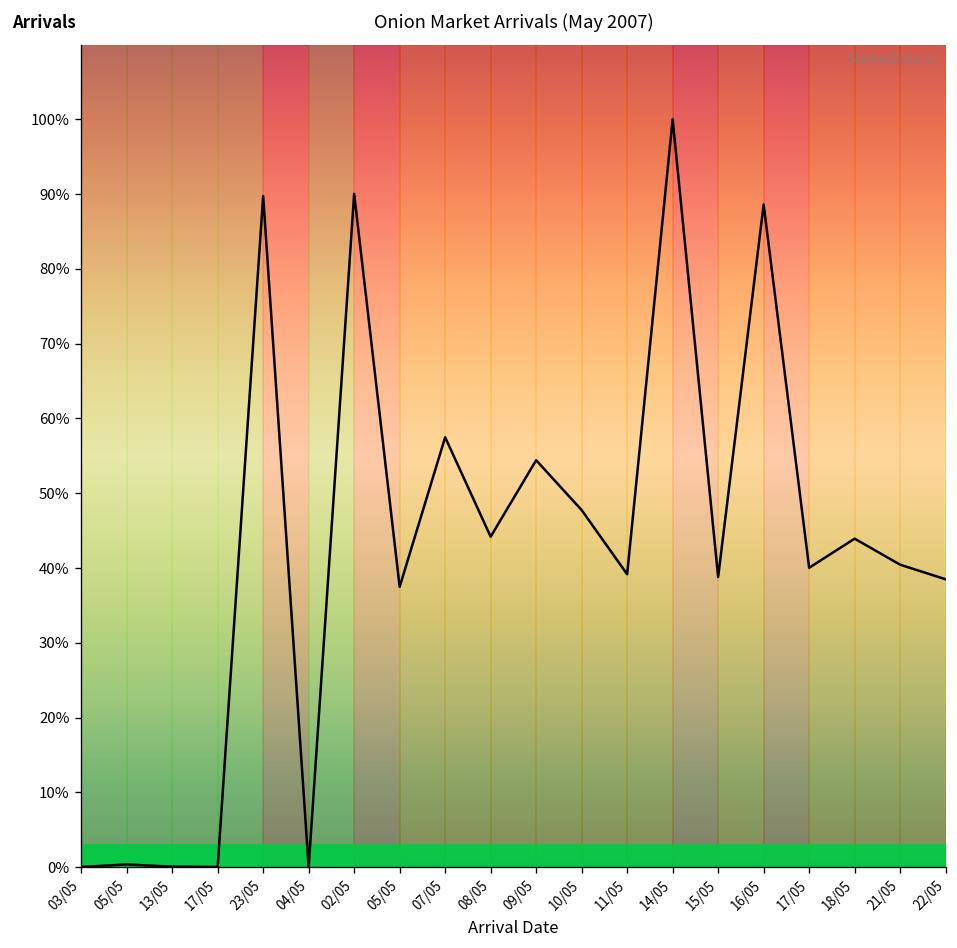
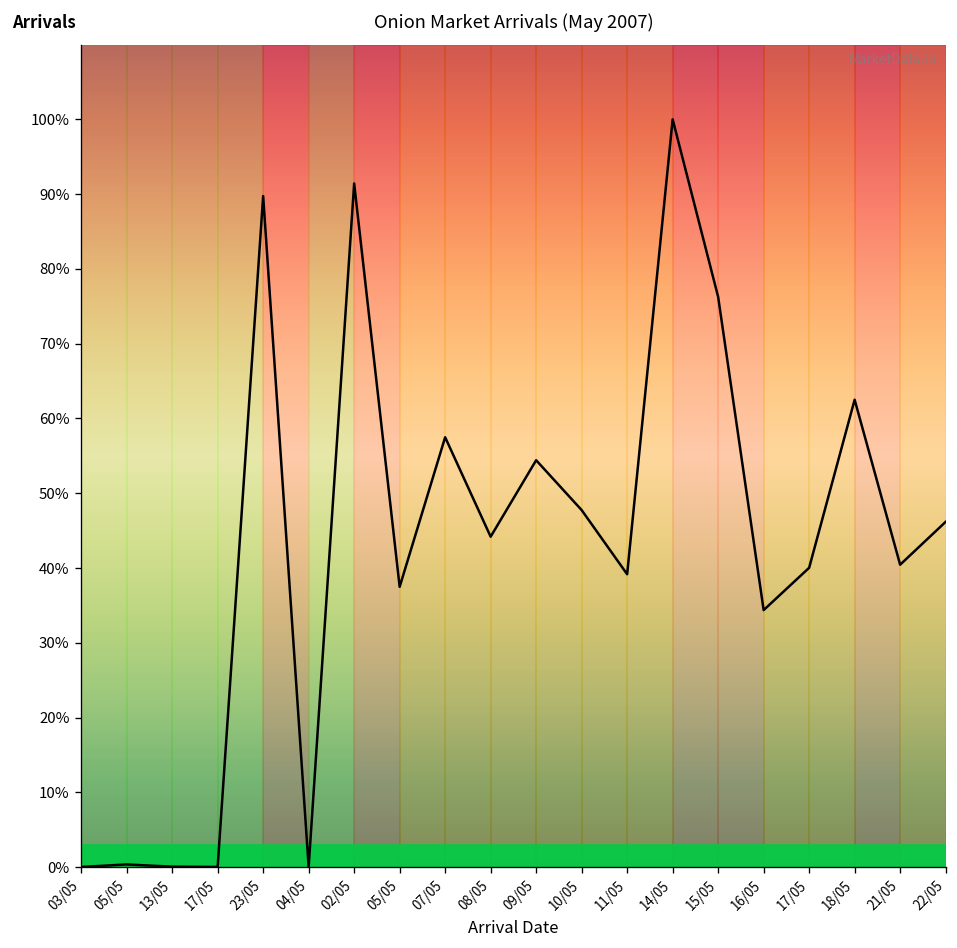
  {
    "23/05": "90%",
-   "02/05": "90%",
+   "02/05": "91%",
    "07/05": "57%",
    "08/05": "44%",
    "09/05": "54%",
    "10/05": "48%",
    "11/05": "39%",
    "14/05": "100%",
-   "15/05": "39%",
-   "16/05": "89%",
-   "18/05": "44%",
+   "15/05": "76%",
+   "16/05": "34%",
+   "18/05": "63%",
    "21/05": "40%",
-   "22/05": "39%"
+   "22/05": "46%"
  }
